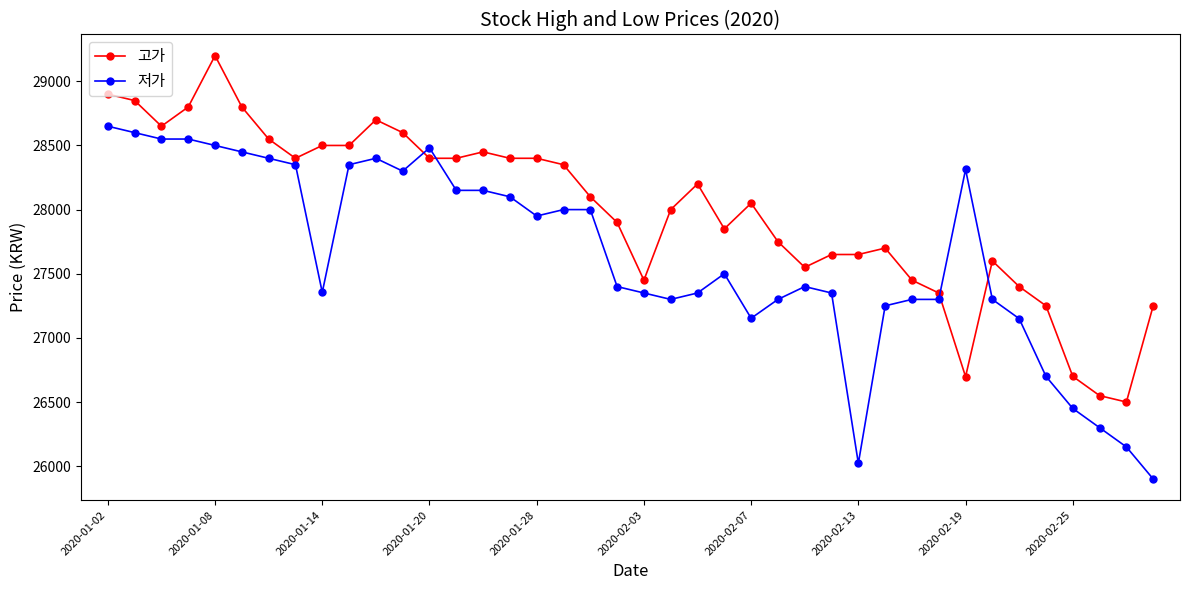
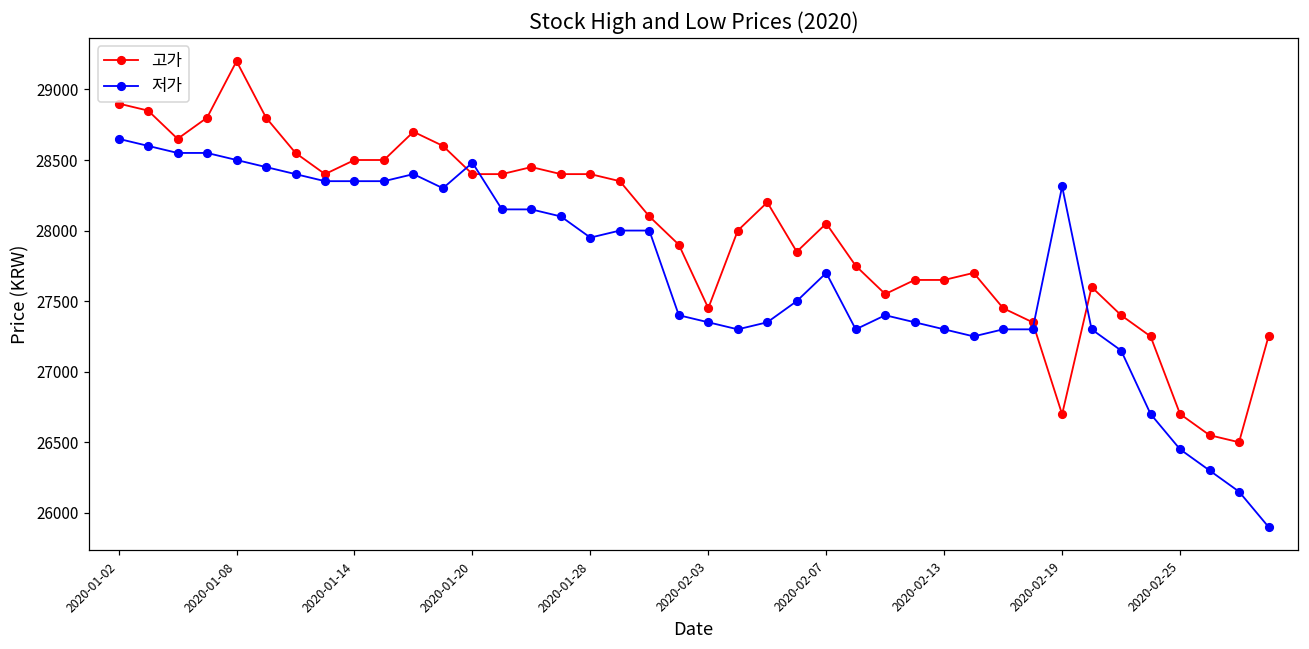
  {
    "고가": {
      "2020-01-08": 29200,
      "2020-01-14": 28500,
      "2020-01-20": 28400,
      "2020-01-28": 28400,
      "2020-02-03": 27450,
      "2020-02-07": 28050,
      "2020-02-13": 27650,
      "2020-02-19": 26700,
      "2020-02-25": 26700
    },
    "저가": {
      "2020-01-02": 28650,
      "2020-01-08": 28500,
-     "2020-01-14": 27360,
+     "2020-01-14": 28350,
      "2020-01-20": 28480,
      "2020-01-28": 27950,
      "2020-02-03": 27350,
-     "2020-02-07": 27150,
-     "2020-02-13": 26020,
+     "2020-02-07": 27700,
+     "2020-02-13": 27300,
      "2020-02-19": 28310,
      "2020-02-25": 26450
    }
  }
